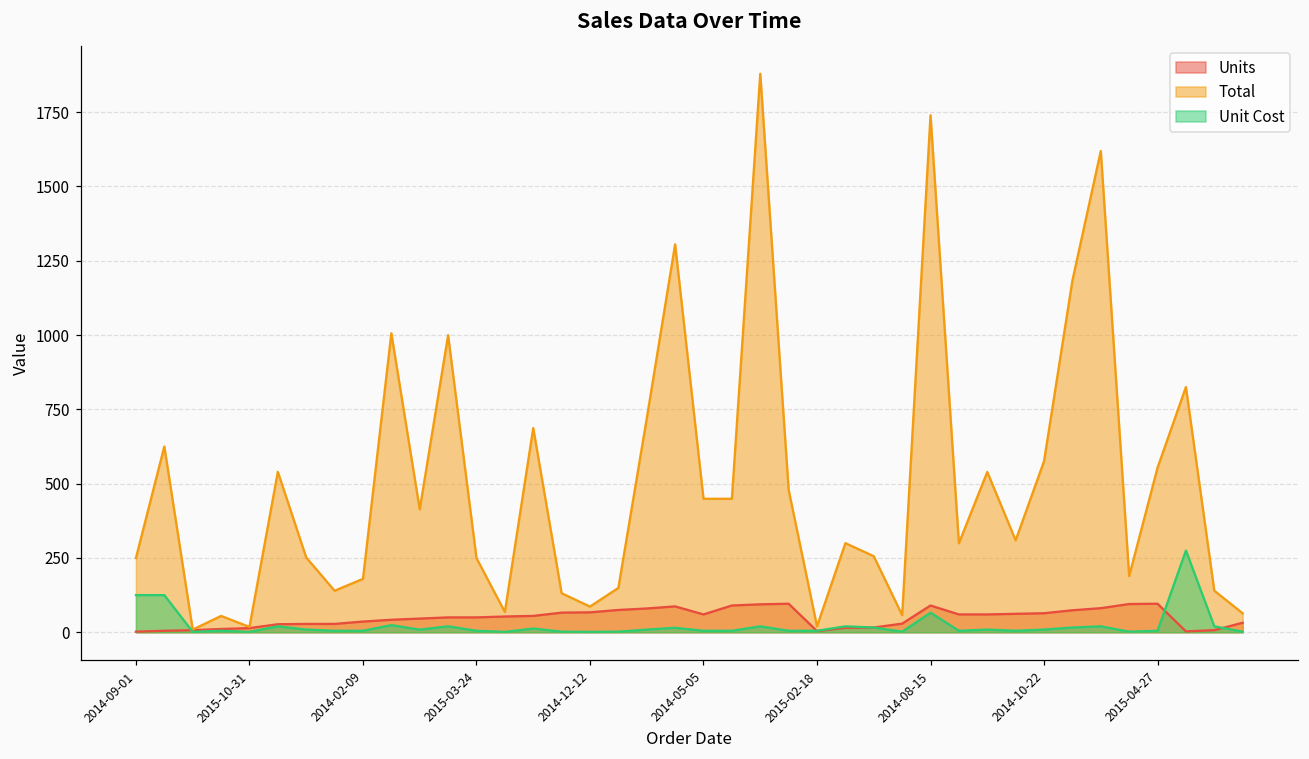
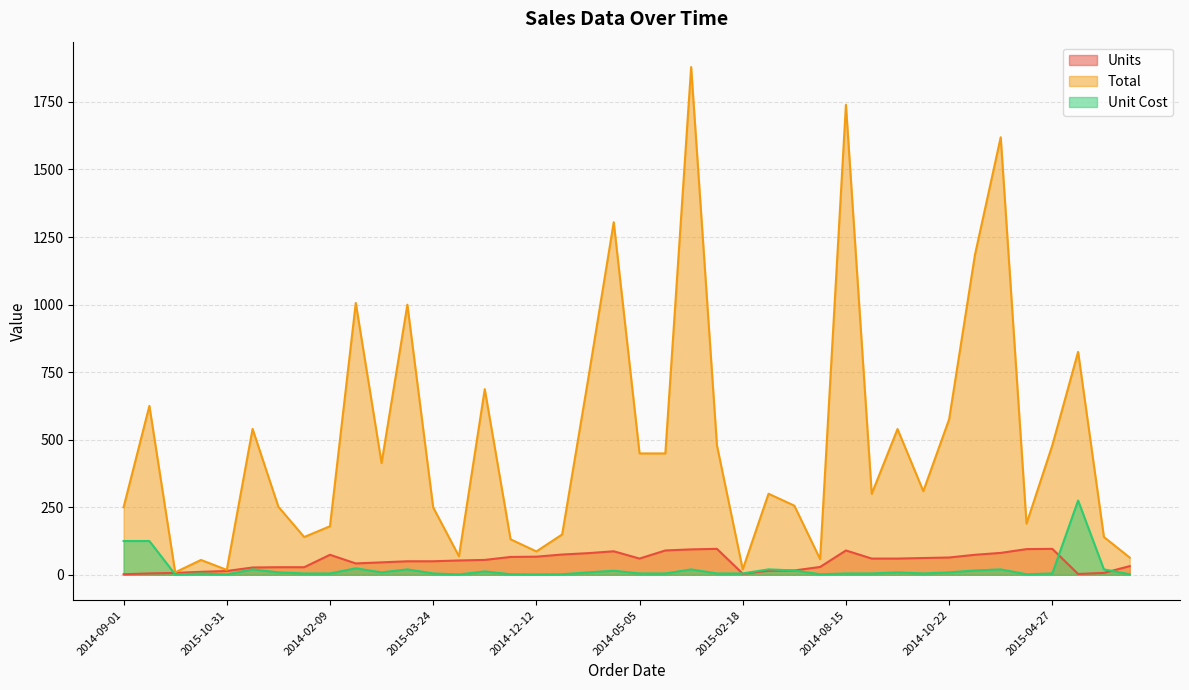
  {
    "Units": {
      "2014-09-01": 0,
-     "2014-02-09": 40,
+     "2014-02-09": 70,
      "2015-03-24": 50,
      "2014-12-12": 70,
      "2014-05-05": 60,
      "2014-08-15": 90,
      "2014-10-22": 60,
      "2015-04-27": 100
    },
    "Total": {
      "2014-09-01": 250,
      "2014-02-09": 180,
      "2015-03-24": 250,
      "2014-12-12": 90,
      "2014-05-05": 450,
      "2015-02-18": 20,
      "2014-08-15": 1740,
      "2014-10-22": 580,
-     "2015-04-27": 550
+     "2015-04-27": 480
    },
    "Unit Cost": {
      "2014-09-01": 130,
      "2015-10-31": 0,
      "2014-02-09": 0,
      "2015-03-24": 0,
      "2014-12-12": 0,
      "2014-05-05": 0,
-     "2014-08-15": 70,
+     "2014-08-15": 0,
      "2014-10-22": 10,
      "2015-04-27": 0
    }
  }
